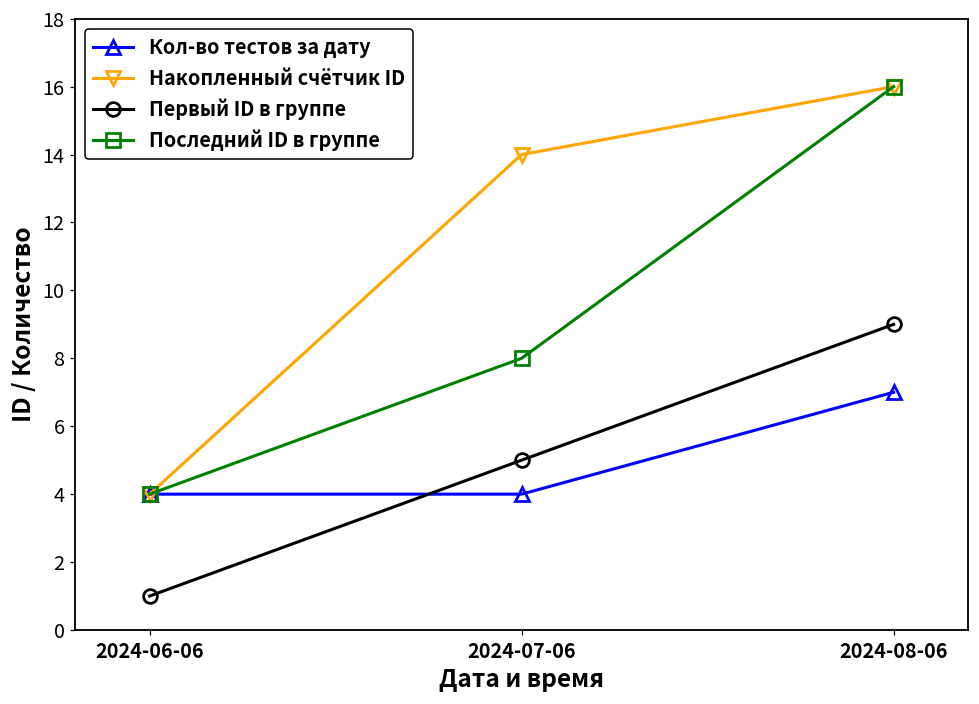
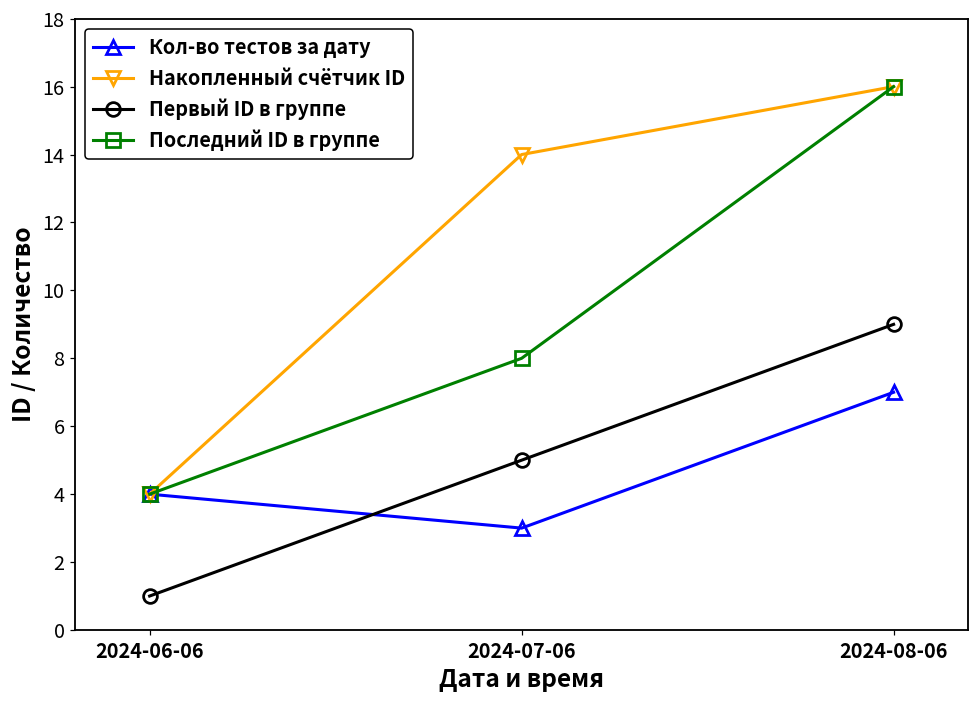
  {
    "Кол-во тестов за дату": {
-     "2024-07-06": 4,
+     "2024-07-06": 3,
      "2024-08-06": 7
    },
    "Накопленный счётчик ID": {
      "2024-07-06": 14
    },
    "Первый ID в группе": {
      "2024-06-06": 1,
      "2024-07-06": 5,
      "2024-08-06": 9
    },
    "Последний ID в группе": {
      "2024-07-06": 8
    }
  }
